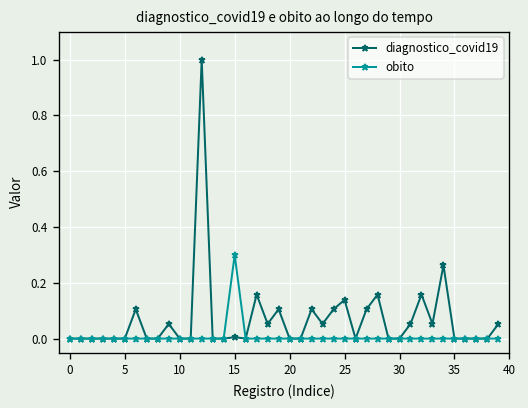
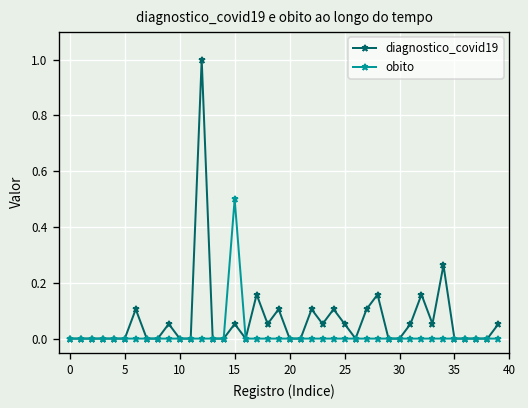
  {
    "diagnostico_covid19": {
-     "15": 0.01,
-     "25": 0.14
+     "15": 0.05,
+     "25": 0.05
    },
    "obito": {
-     "15": 0.3,
+     "15": 0.5,
      "25": 0.0
    }
  }
